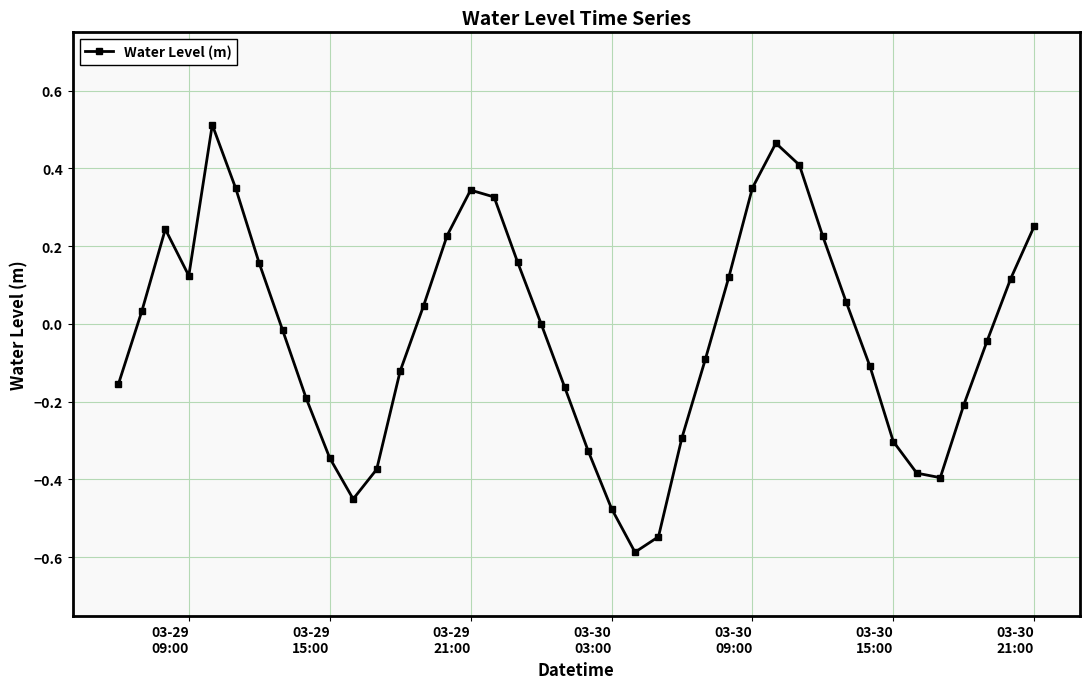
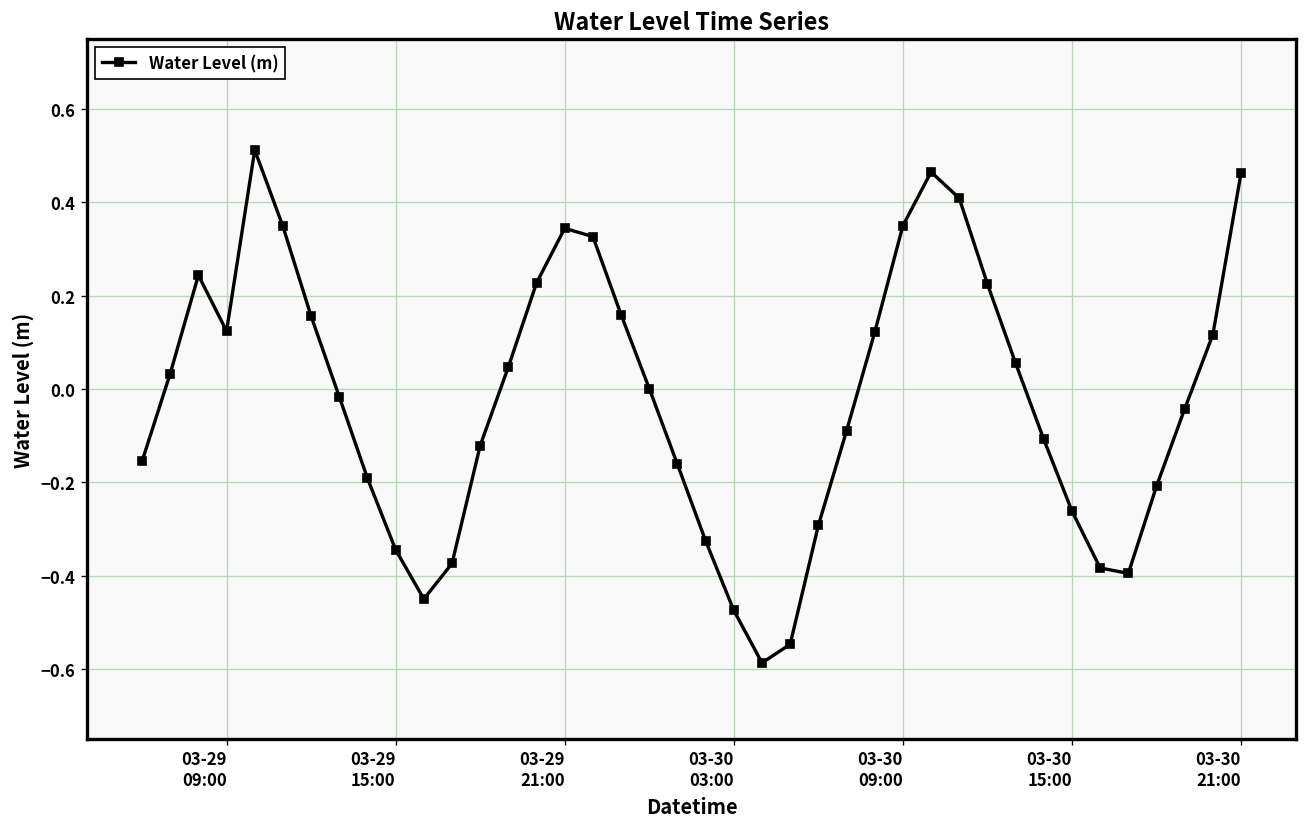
  {
    "03-29 09:00": 0.12,
    "03-29 15:00": -0.34,
    "03-29 21:00": 0.34,
    "03-30 03:00": -0.47,
    "03-30 09:00": 0.35,
-   "03-30 15:00": -0.30,
-   "03-30 21:00": 0.25
+   "03-30 15:00": -0.26,
+   "03-30 21:00": 0.46
  }
